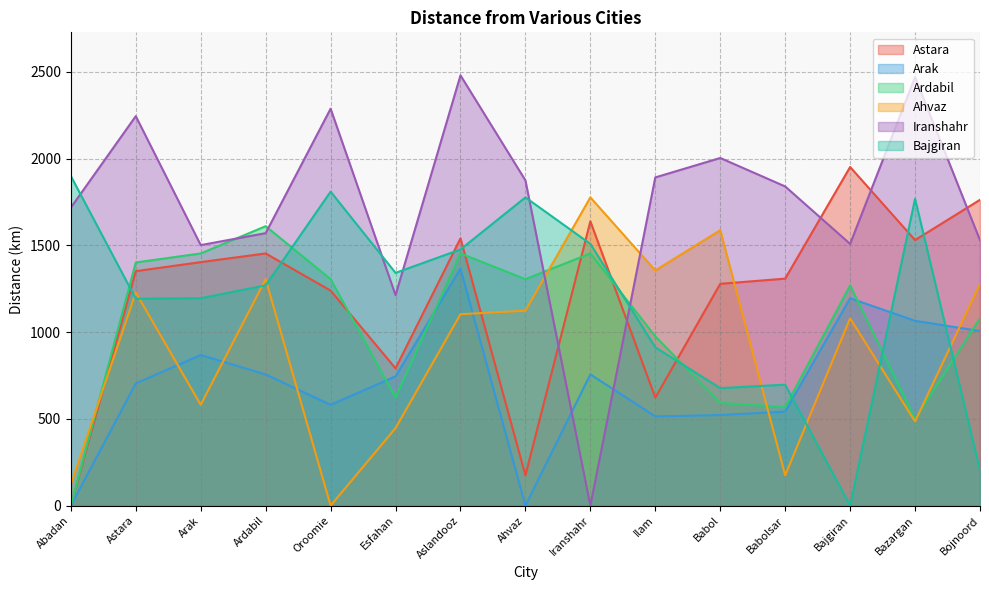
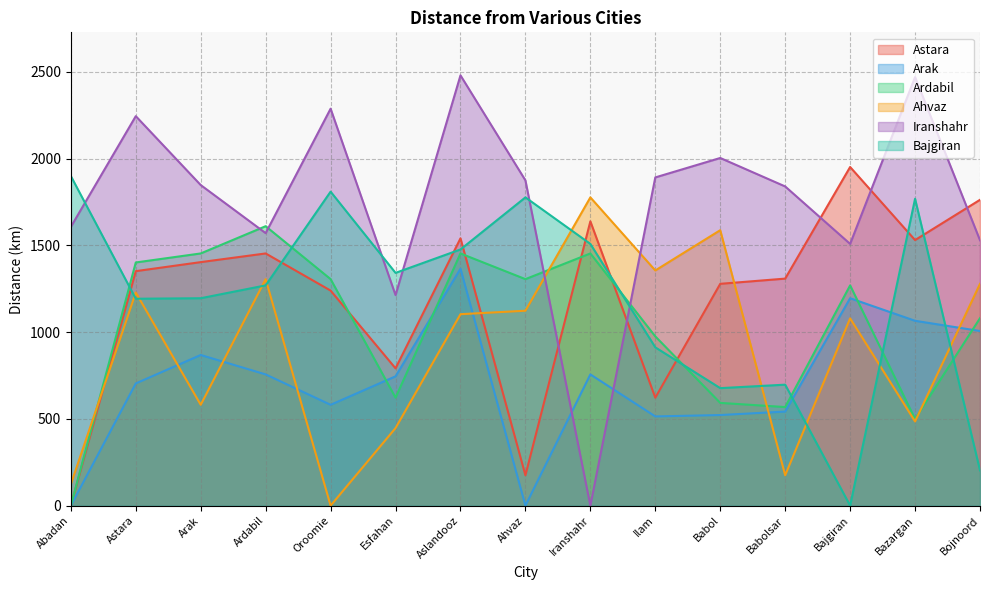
  {
    "Iranshahr": {
-     "Abadan": 1720,
+     "Abadan": 1610,
      "Astara": 2240,
-     "Arak": 1500,
+     "Arak": 1850,
      "Ardabil": 1570,
      "Oroomie": 2290,
      "Esfahan": 1210,
      "Aslandooz": 2480,
      "Ahvaz": 1870,
      "Iranshahr": 0,
      "Ilam": 1890,
      "Babol": 2000,
      "Babolsar": 1840,
      "Bajgiran": 1510,
      "Bojnoord": 1530
    }
  }
